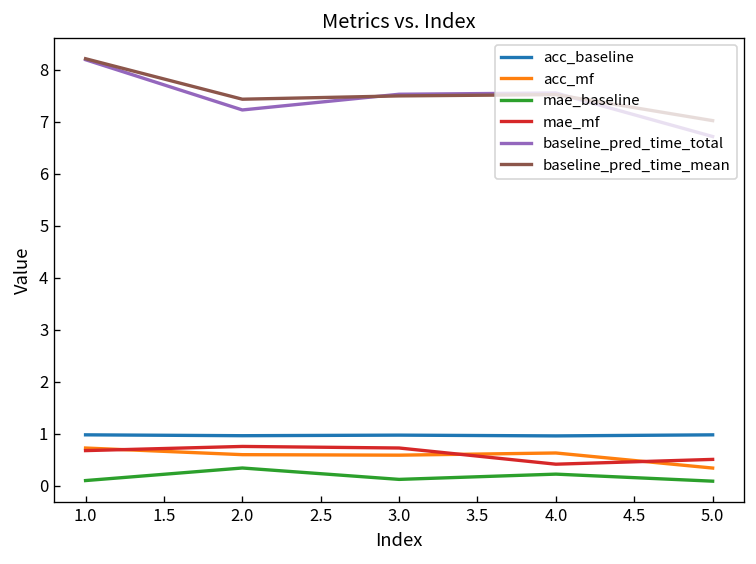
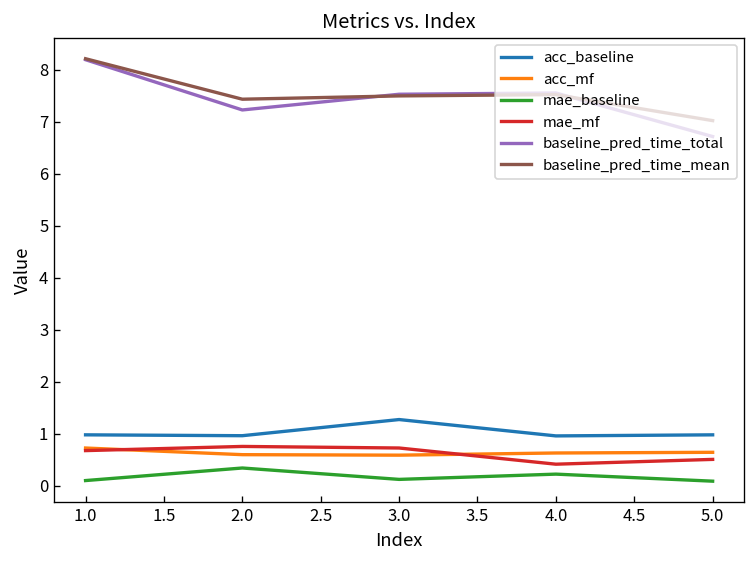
  {
    "acc_baseline": {
      "1.0": 1.0,
      "2.0": 1.0,
-     "3.0": 1.0,
+     "3.0": 1.3,
      "4.0": 1.0,
      "5.0": 1.0
    },
    "acc_mf": {
      "2.0": 0.6,
      "3.0": 0.6,
      "4.0": 0.6,
-     "5.0": 0.3
+     "5.0": 0.6
    },
    "mae_baseline": {
      "1.0": 0.1,
      "2.0": 0.3,
      "3.0": 0.1,
      "4.0": 0.2,
      "5.0": 0.1
    },
    "mae_mf": {
      "2.0": 0.8,
      "3.0": 0.7,
      "4.0": 0.4,
      "5.0": 0.5
    },
    "baseline_pred_time_total": {
      "2.0": 7.2
    },
    "baseline_pred_time_mean": {
      "2.0": 7.4
    }
  }
